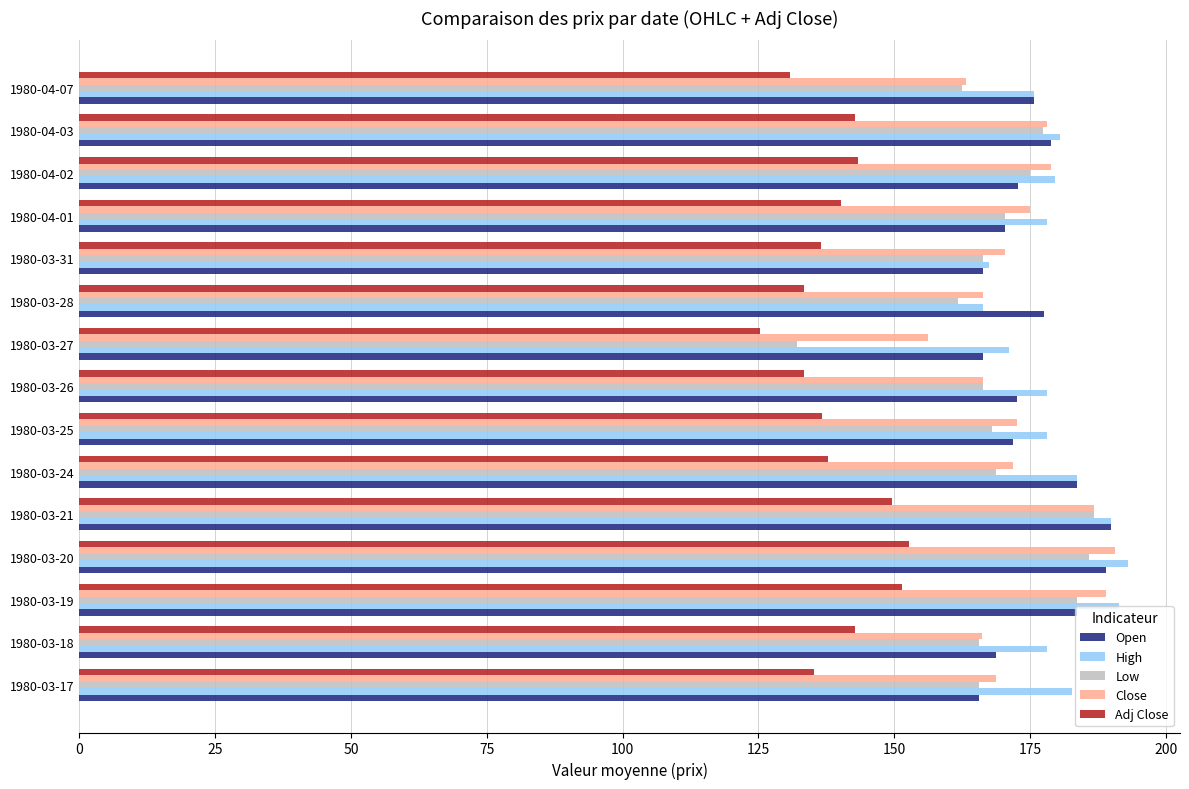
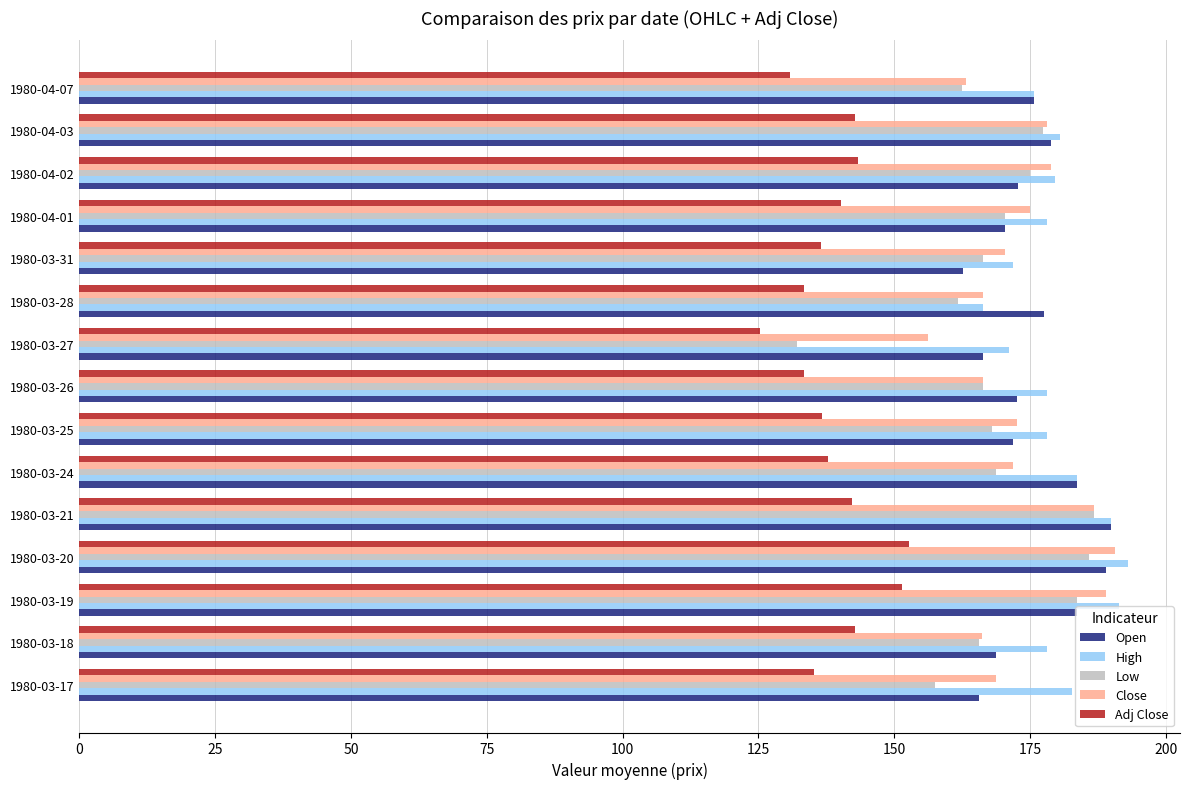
  {
    "Open": {
      "1980-04-07": 176,
      "1980-04-03": 179,
      "1980-04-02": 173,
      "1980-04-01": 170,
-     "1980-03-31": 166,
+     "1980-03-31": 163,
      "1980-03-28": 178,
      "1980-03-27": 166,
      "1980-03-26": 173,
      "1980-03-25": 172,
      "1980-03-24": 184,
      "1980-03-21": 190,
      "1980-03-20": 189,
      "1980-03-18": 169,
      "1980-03-17": 166
    },
    "High": {
      "1980-04-07": 176,
      "1980-04-03": 180,
      "1980-04-02": 180,
      "1980-04-01": 178,
-     "1980-03-31": 168,
+     "1980-03-31": 172,
      "1980-03-28": 166,
      "1980-03-27": 171,
      "1980-03-26": 178,
      "1980-03-25": 178,
      "1980-03-24": 184,
      "1980-03-21": 190,
      "1980-03-20": 193,
      "1980-03-18": 178,
      "1980-03-17": 183
    },
    "Low": {
      "1980-04-07": 163,
      "1980-04-03": 177,
      "1980-04-02": 175,
      "1980-04-01": 170,
      "1980-03-31": 166,
      "1980-03-28": 162,
      "1980-03-27": 132,
      "1980-03-26": 166,
      "1980-03-25": 168,
      "1980-03-24": 169,
      "1980-03-21": 187,
      "1980-03-20": 186,
      "1980-03-19": 184,
      "1980-03-18": 166,
-     "1980-03-17": 166
+     "1980-03-17": 158
    },
    "Close": {
      "1980-04-07": 163,
      "1980-04-03": 178,
      "1980-04-02": 179,
      "1980-04-01": 175,
      "1980-03-31": 170,
      "1980-03-28": 166,
      "1980-03-27": 156,
      "1980-03-26": 166,
      "1980-03-25": 173,
      "1980-03-24": 172,
      "1980-03-21": 187,
      "1980-03-20": 191,
      "1980-03-19": 189,
      "1980-03-18": 166,
      "1980-03-17": 169
    },
    "Adj Close": {
      "1980-04-07": 131,
      "1980-04-03": 143,
      "1980-04-02": 143,
      "1980-04-01": 140,
      "1980-03-31": 136,
      "1980-03-28": 133,
      "1980-03-27": 125,
      "1980-03-26": 133,
      "1980-03-25": 137,
      "1980-03-24": 138,
-     "1980-03-21": 150,
+     "1980-03-21": 142,
      "1980-03-20": 153,
      "1980-03-19": 152,
      "1980-03-18": 143,
      "1980-03-17": 135
    }
  }
